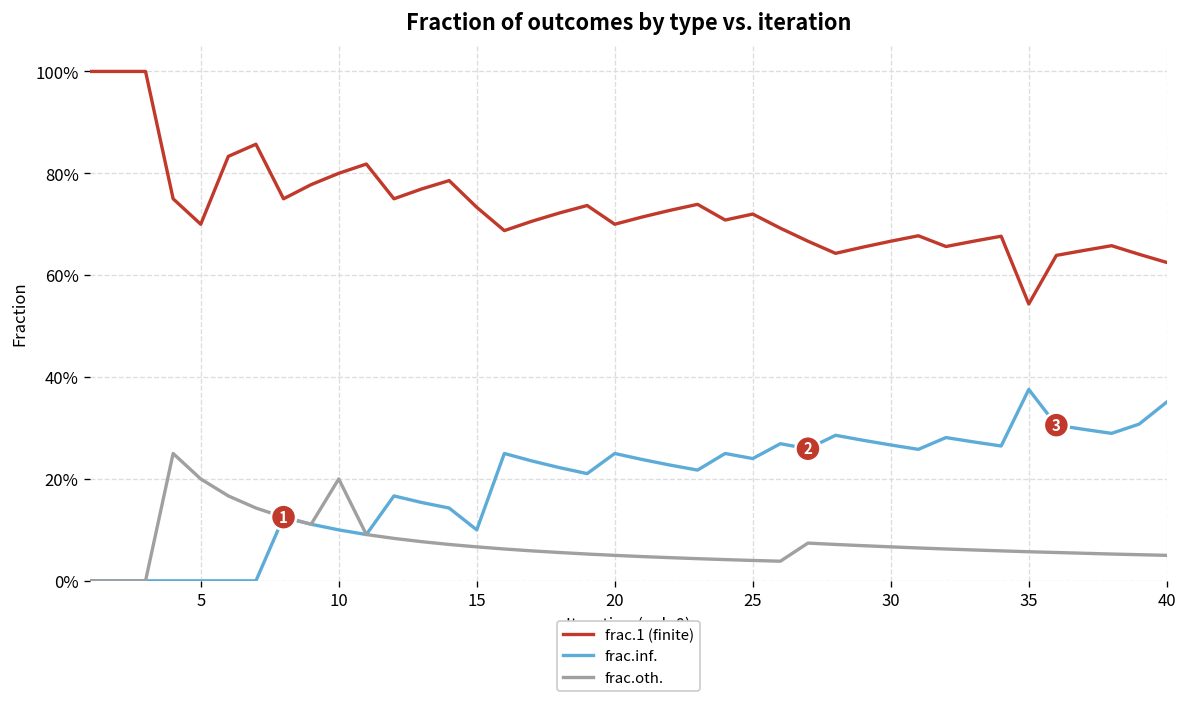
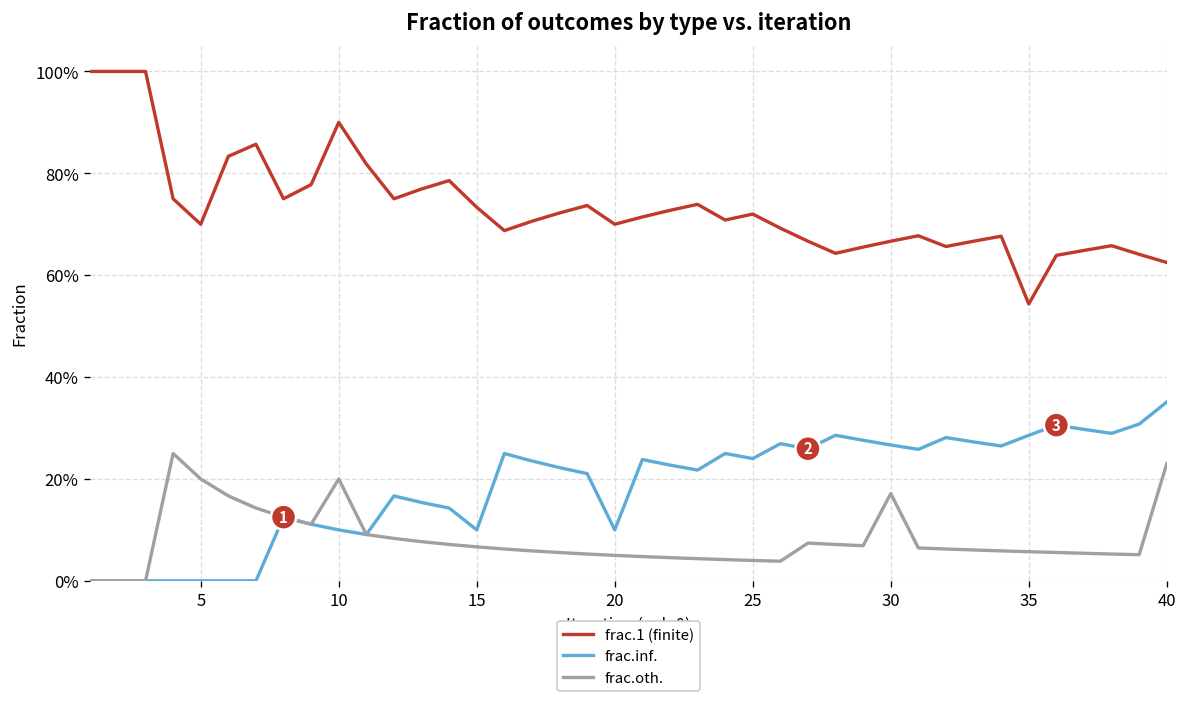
  {
    "frac.1 (finite)": {
      "5": "70%",
-     "10": "80%",
+     "10": "90%",
      "15": "73%",
      "20": "70%",
      "25": "72%",
      "30": "67%",
      "35": "54%",
      "40": "63%"
    },
    "frac.inf.": {
      "5": "0%",
      "10": "10%",
      "15": "10%",
-     "20": "25%",
+     "20": "10%",
      "25": "24%",
      "30": "27%",
-     "35": "38%",
+     "35": "29%",
      "40": "35%"
    },
    "frac.oth.": {
      "5": "20%",
      "10": "20%",
      "15": "7%",
      "20": "5%",
      "25": "4%",
-     "30": "7%",
+     "30": "17%",
      "35": "6%",
-     "40": "5%"
+     "40": "23%"
    }
  }
